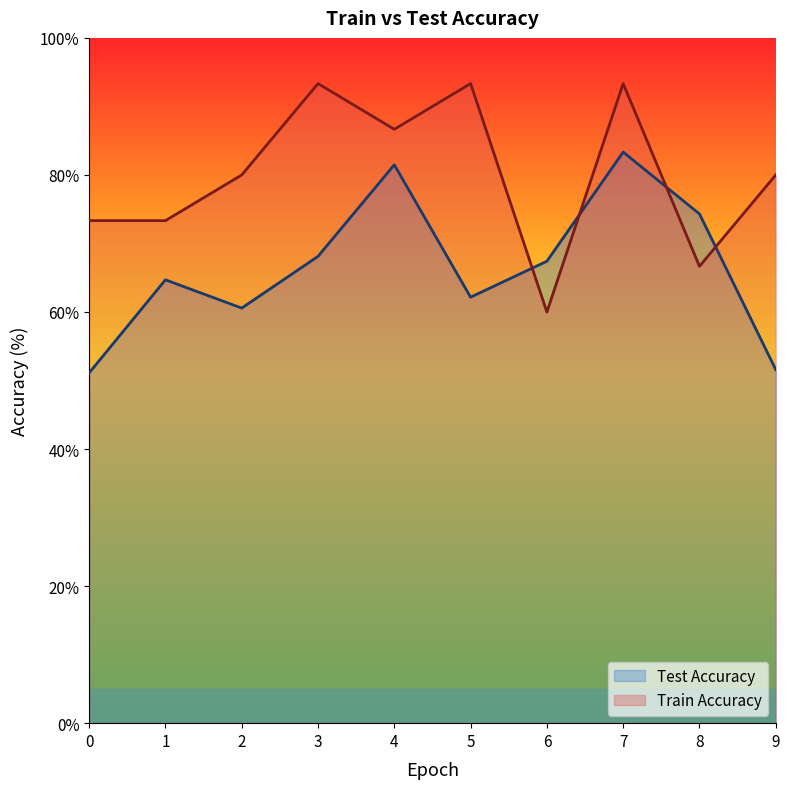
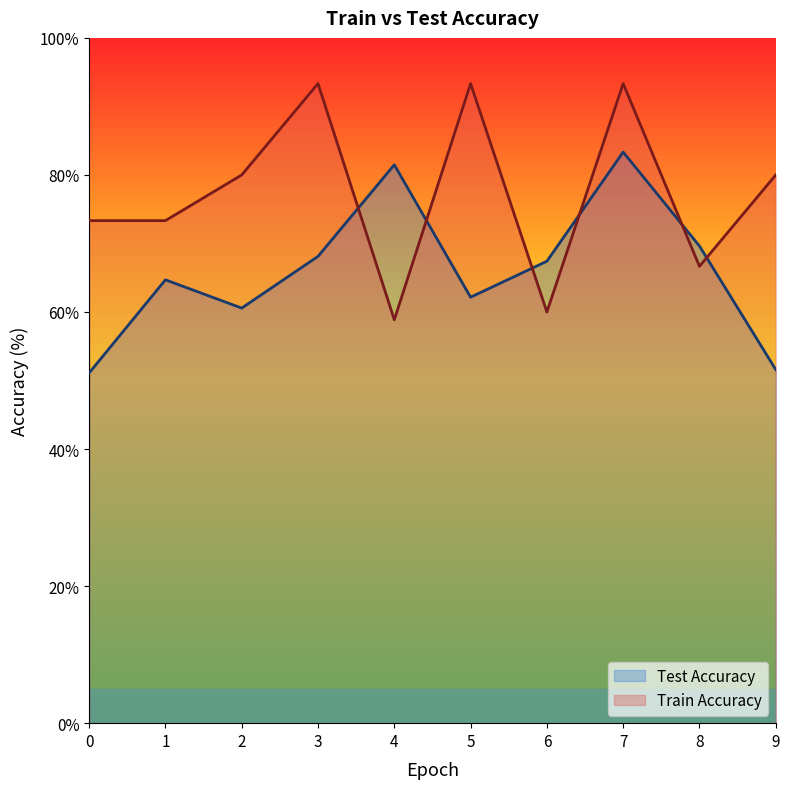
  {
    "Test Accuracy": {
      "0": "51%",
      "1": "65%",
      "2": "61%",
      "3": "68%",
      "4": "81%",
      "5": "62%",
      "6": "67%",
      "7": "83%",
-     "8": "74%",
+     "8": "70%",
      "9": "52%"
    },
    "Train Accuracy": {
      "0": "73%",
      "1": "73%",
      "2": "80%",
      "3": "93%",
-     "4": "87%",
+     "4": "59%",
      "5": "93%",
      "6": "60%",
      "7": "93%",
      "8": "67%",
      "9": "80%"
    }
  }
